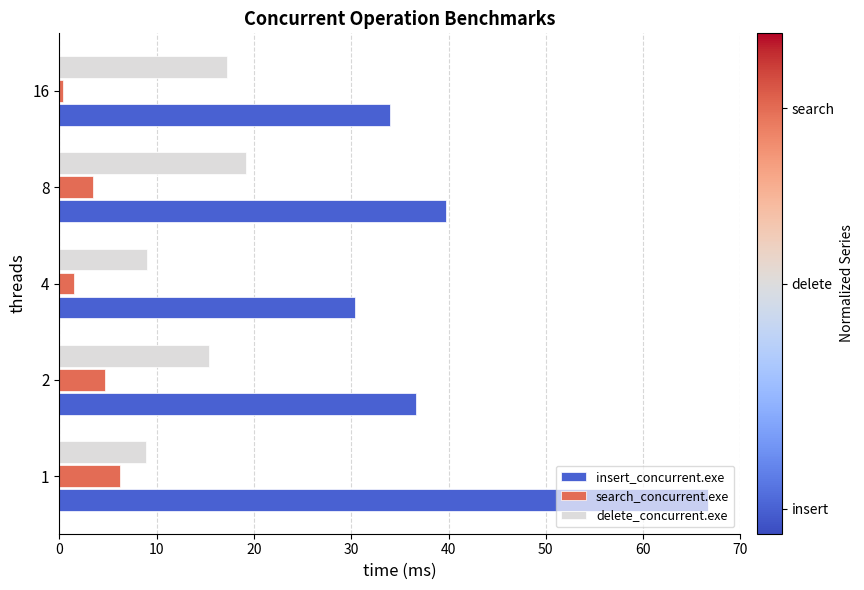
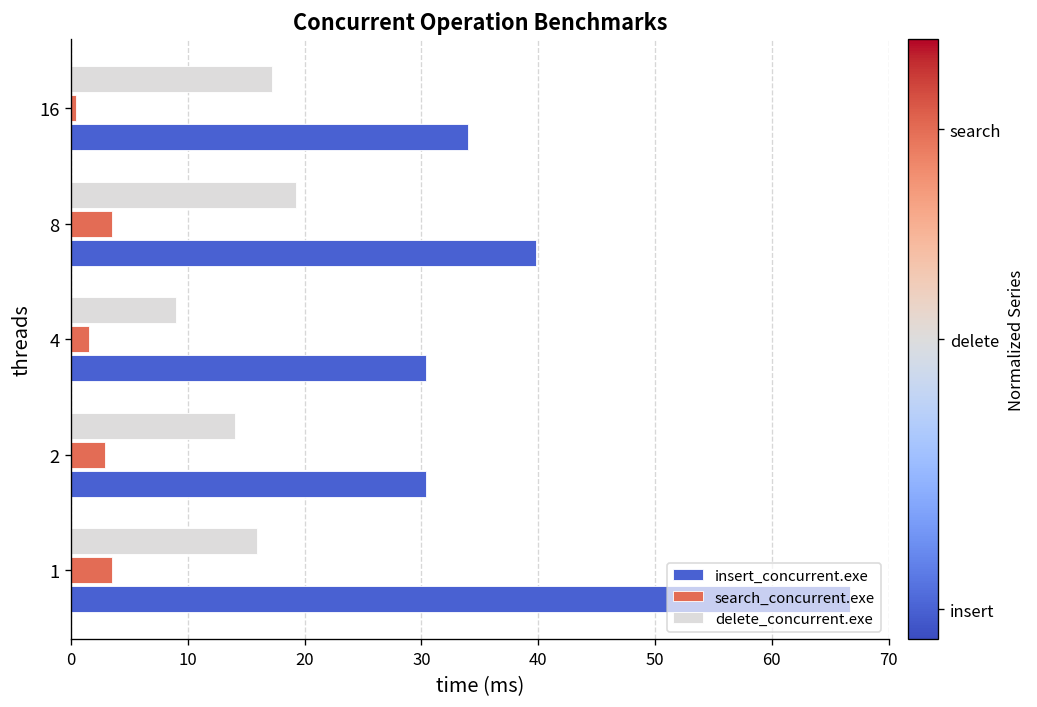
  {
    "insert_concurrent.exe": {
      "16": 34,
      "8": 40,
      "4": 30,
-     "2": 37
+     "2": 30
    },
    "search_concurrent.exe": {
      "16": 0,
      "8": 3,
      "4": 2,
-     "2": 5,
-     "1": 6
+     "2": 3,
+     "1": 4
    },
    "delete_concurrent.exe": {
      "16": 17,
      "8": 19,
      "4": 9,
-     "2": 15,
-     "1": 9
+     "2": 14,
+     "1": 16
    }
  }
